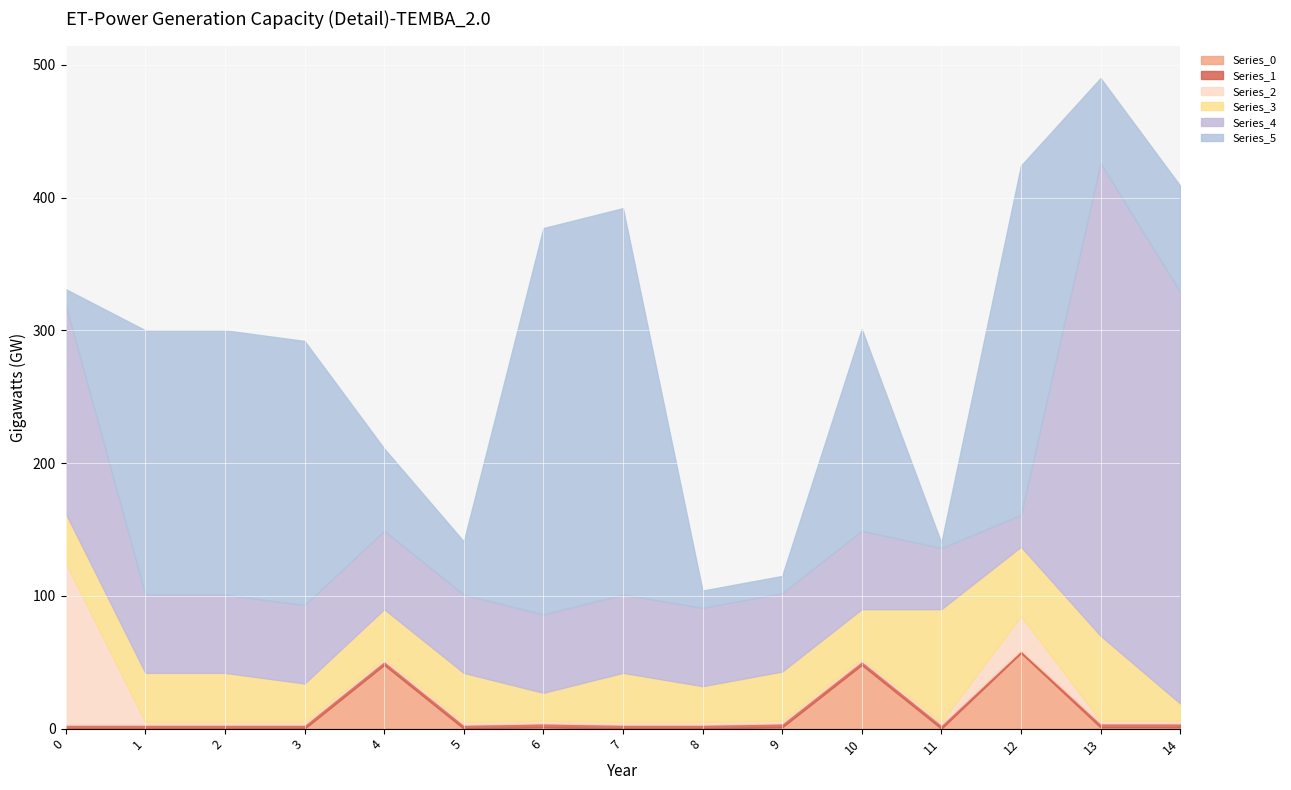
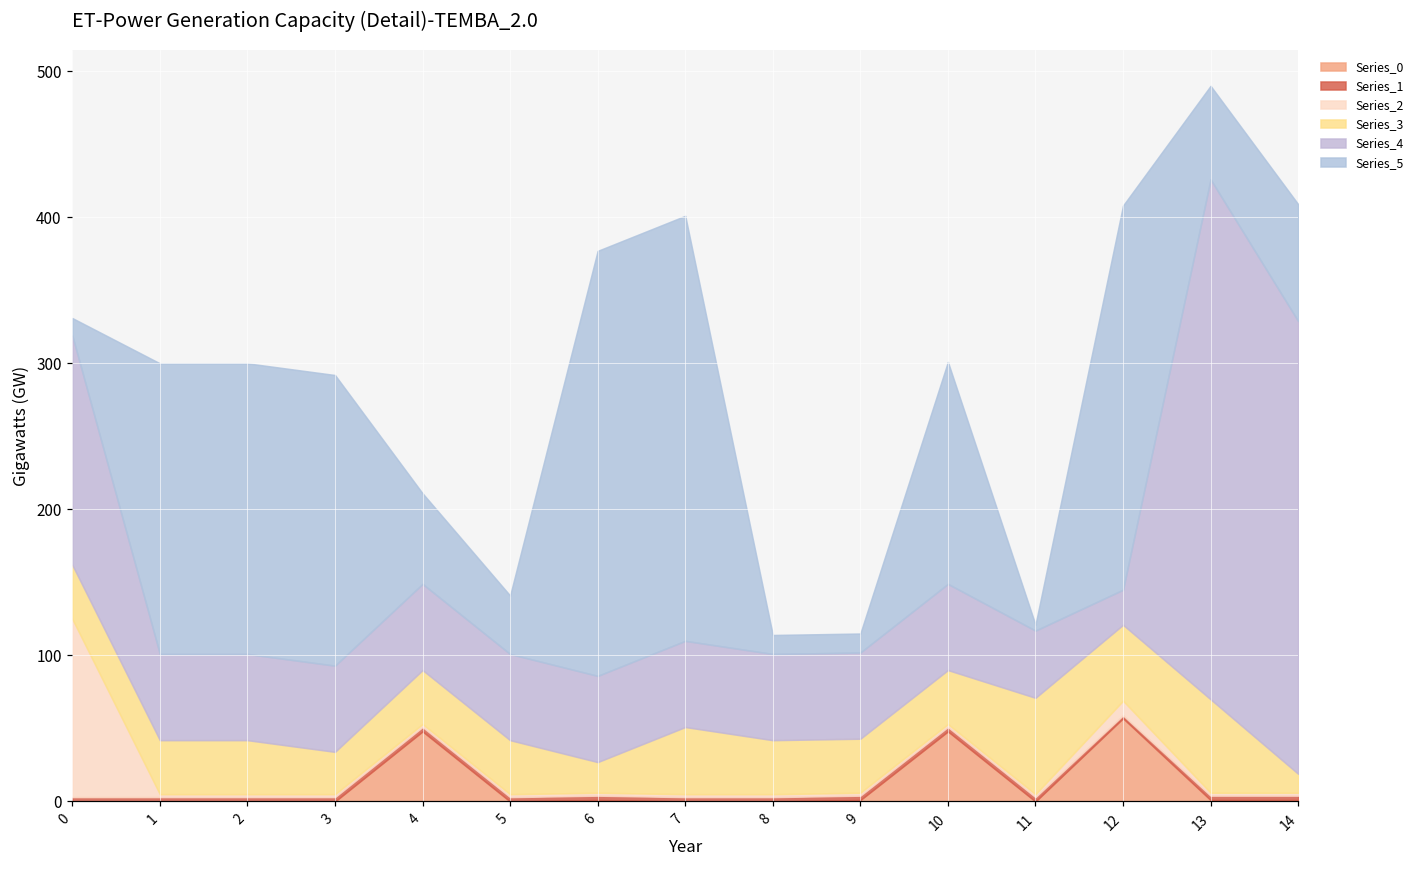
  {
    "Series_0": {
      "0": 0,
      "1": 0,
      "2": 0,
      "3": 0,
      "4": 48,
      "5": 0,
      "7": 0,
      "8": 0,
      "10": 48,
      "11": 0,
      "12": 57
    },
    "Series_1": {
      "0": 3,
      "1": 3,
      "2": 3,
      "3": 3,
      "4": 3,
      "5": 3,
      "6": 3,
      "7": 3,
      "8": 3,
      "9": 3,
      "10": 3,
      "11": 3,
      "12": 2,
      "13": 3,
      "14": 3
    },
    "Series_2": {
      "0": 122,
      "1": 2,
      "2": 2,
      "3": 2,
      "4": 2,
      "5": 2,
      "6": 2,
      "7": 2,
      "8": 2,
      "9": 2,
      "10": 2,
      "11": 2,
-     "12": 26,
+     "12": 10,
      "13": 2,
      "14": 2
    },
    "Series_3": {
      "0": 37,
      "1": 37,
      "2": 37,
      "3": 29,
      "4": 37,
      "5": 37,
      "6": 21,
-     "7": 37,
-     "8": 27,
+     "7": 46,
+     "8": 37,
      "9": 37,
      "10": 37,
-     "11": 85,
+     "11": 66,
      "12": 52,
      "13": 64,
      "14": 13
    }
  }
